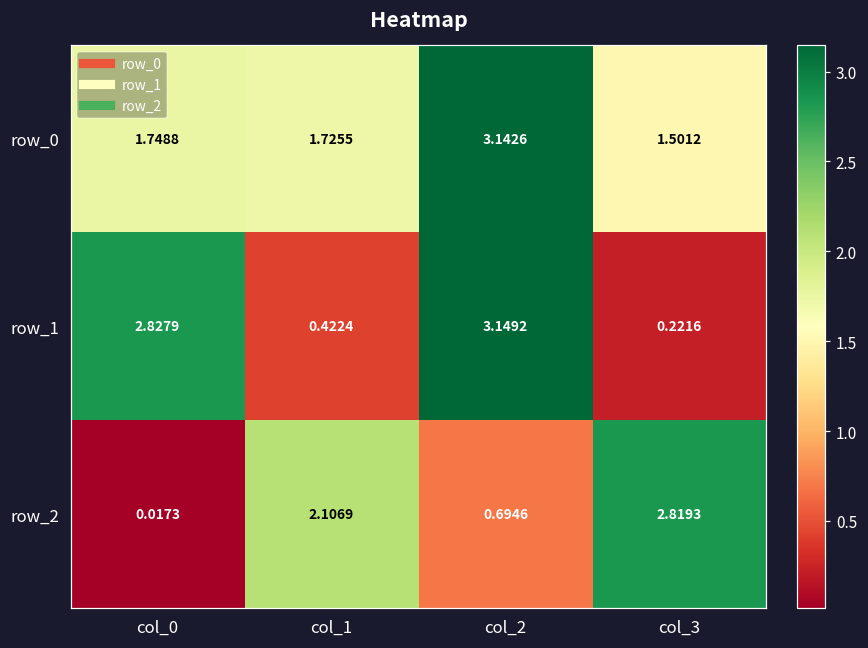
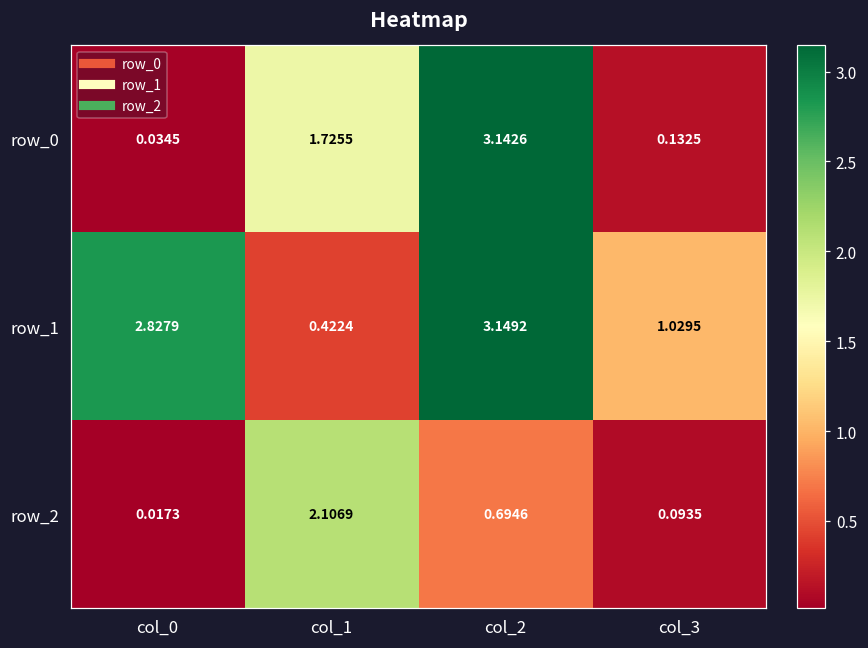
  {
    "row_0": {
-     "col_0": 1.7488,
+     "col_0": 0.0345,
      "col_1": 1.7255,
      "col_2": 3.1426,
-     "col_3": 1.5012
+     "col_3": 0.1325
    },
    "row_1": {
      "col_0": 2.8279,
      "col_1": 0.4224,
      "col_2": 3.1492,
-     "col_3": 0.2216
+     "col_3": 1.0295
    },
    "row_2": {
      "col_0": 0.0173,
      "col_1": 2.1069,
      "col_2": 0.6946,
-     "col_3": 2.8193
+     "col_3": 0.0935
    }
  }
